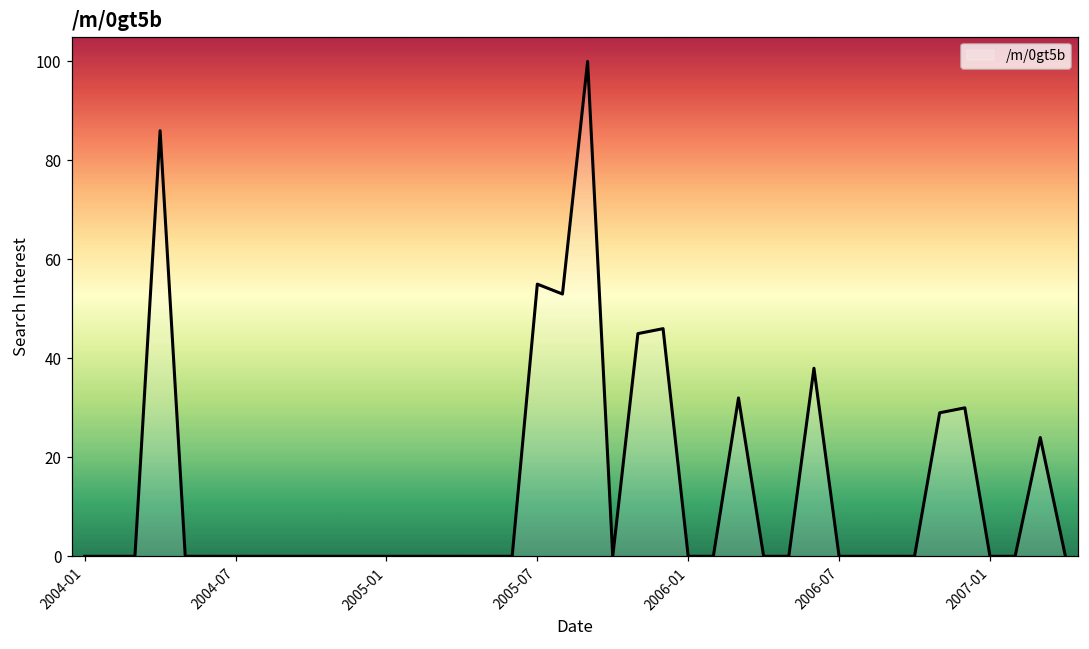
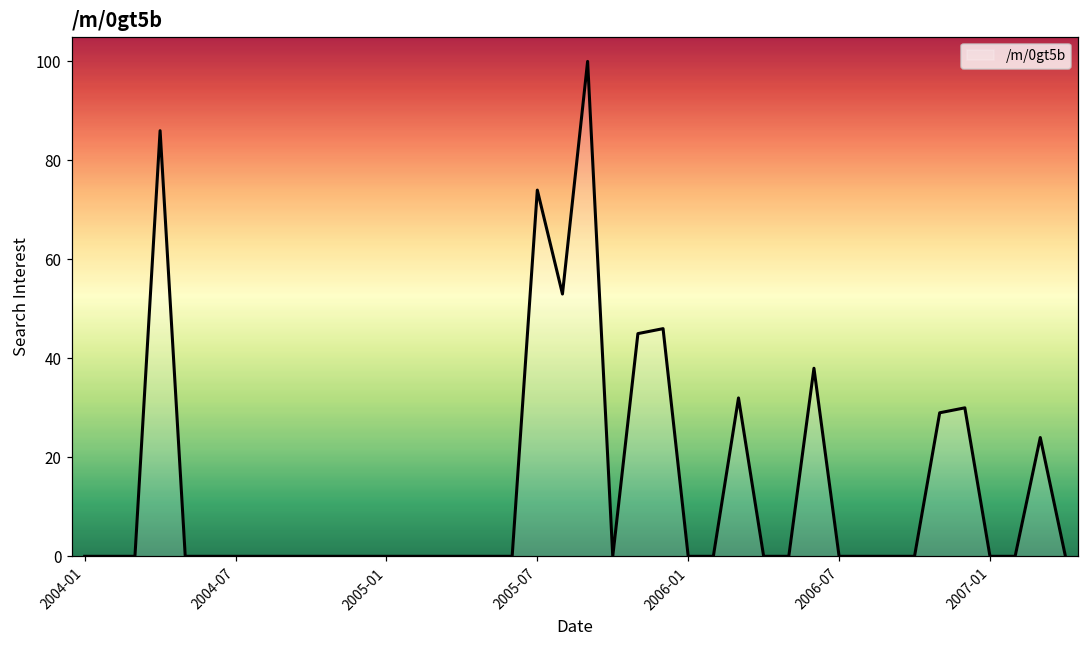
  {
    "2004-01": 0,
    "2004-07": 0,
    "2005-01": 0,
-   "2005-07": 55,
+   "2005-07": 74,
    "2006-01": 0,
    "2006-07": 0,
    "2007-01": 0
  }
